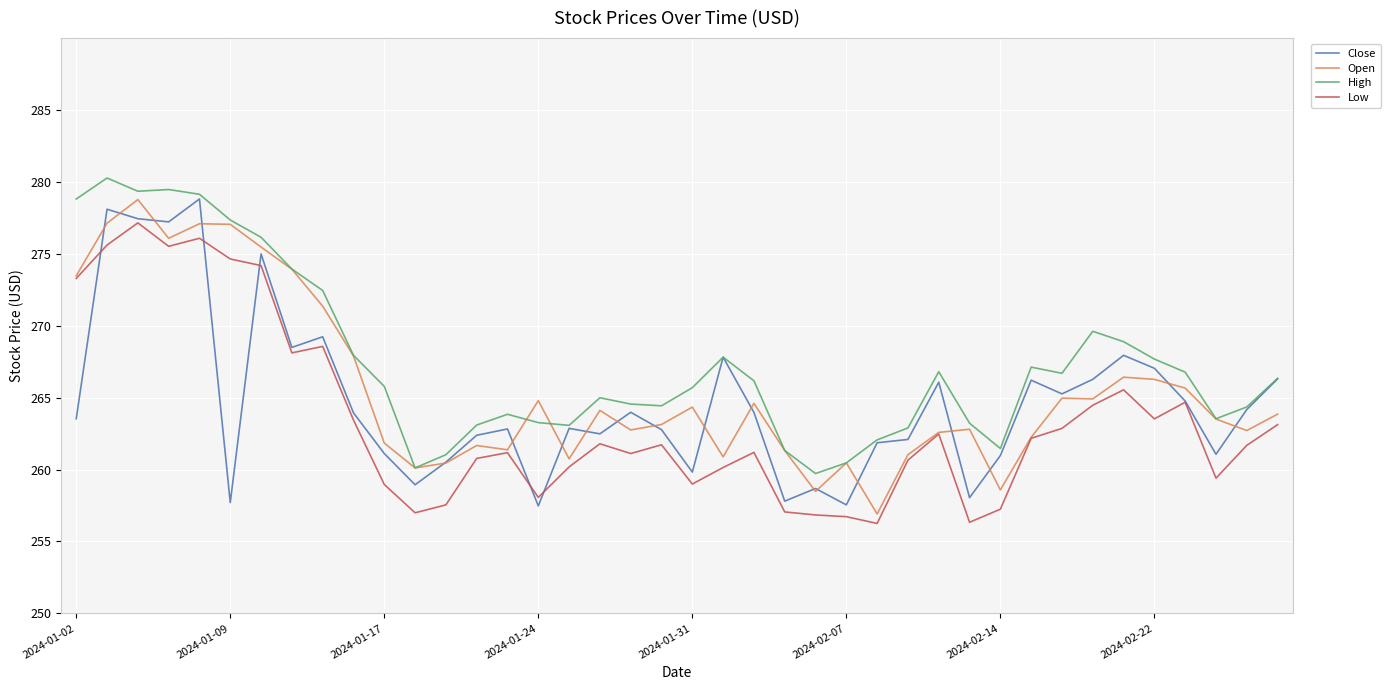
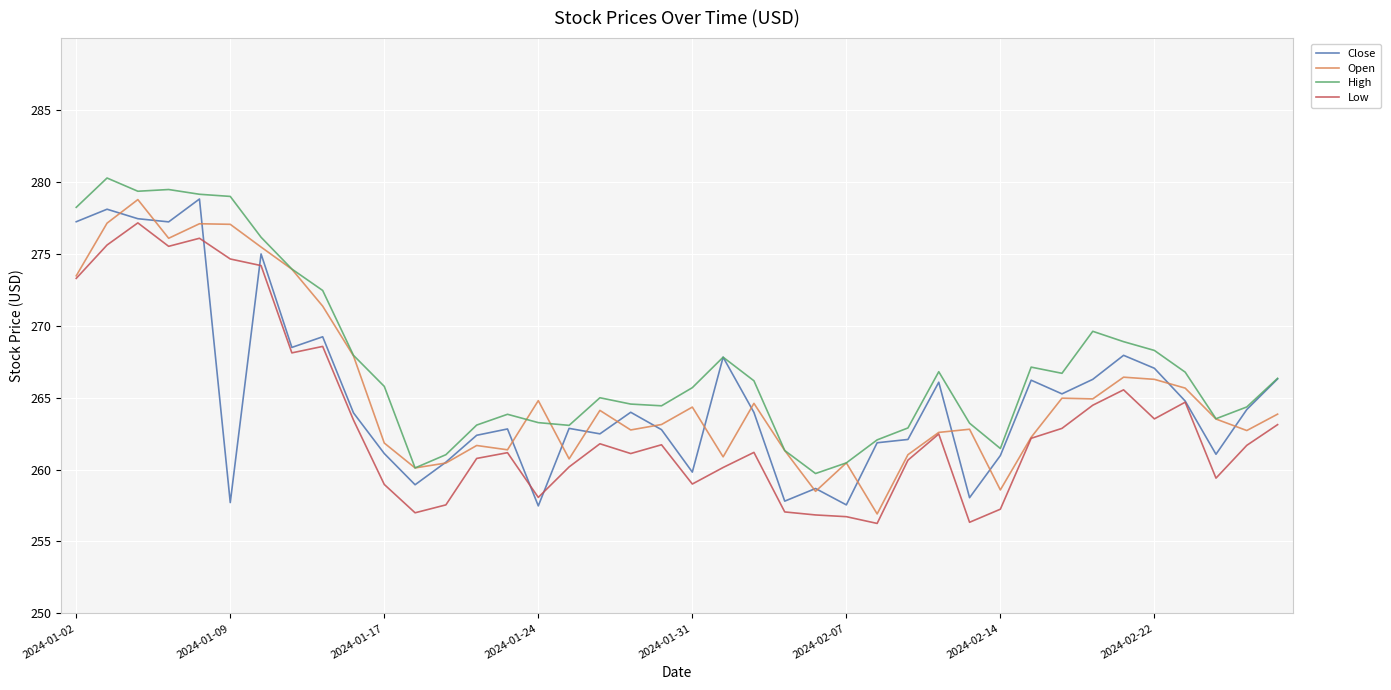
  {
    "Close": {
-     "2024-01-02": 263.5,
+     "2024-01-02": 277.2,
      "2024-01-09": 257.7,
      "2024-01-17": 261.1,
      "2024-01-24": 257.5,
      "2024-01-31": 259.8,
      "2024-02-07": 257.5,
      "2024-02-14": 261.0,
      "2024-02-22": 267.0
    },
    "High": {
-     "2024-01-02": 278.8,
-     "2024-01-09": 277.4,
+     "2024-01-02": 278.2,
+     "2024-01-09": 279.0,
      "2024-01-17": 265.8,
      "2024-01-24": 263.3,
      "2024-01-31": 265.7,
      "2024-02-14": 261.5,
-     "2024-02-22": 267.7
+     "2024-02-22": 268.3
    }
  }
